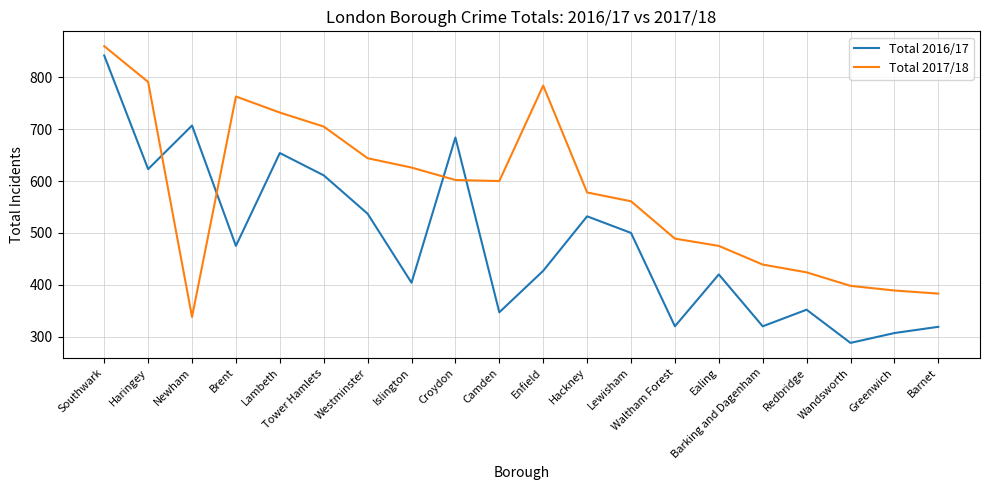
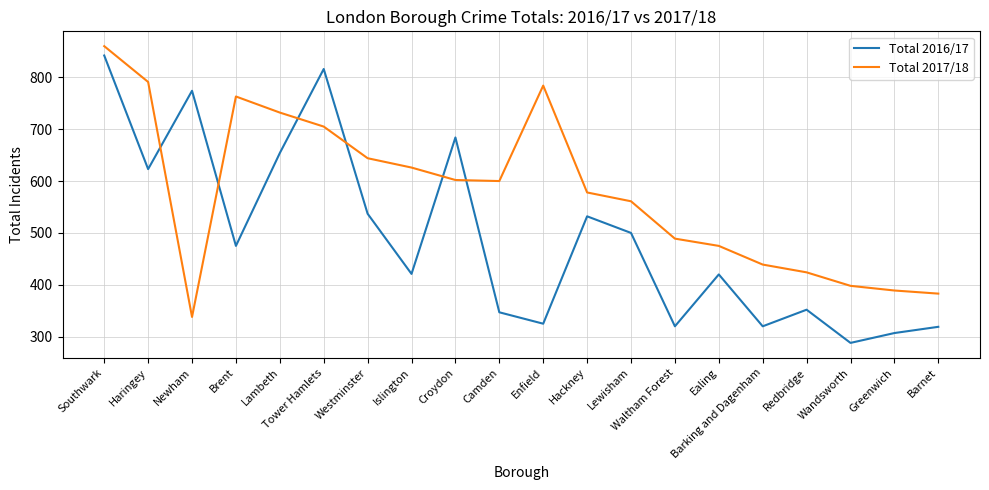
  {
    "Total 2016/17": {
      "Southwark": 840,
      "Haringey": 620,
-     "Newham": 710,
+     "Newham": 770,
      "Brent": 480,
      "Lambeth": 650,
-     "Tower Hamlets": 610,
+     "Tower Hamlets": 820,
      "Westminster": 540,
-     "Islington": 400,
+     "Islington": 420,
      "Croydon": 680,
      "Camden": 350,
-     "Enfield": 430,
+     "Enfield": 330,
      "Hackney": 530,
      "Lewisham": 500,
      "Waltham Forest": 320,
      "Ealing": 420,
      "Barking and Dagenham": 320,
      "Redbridge": 350,
      "Wandsworth": 290,
      "Greenwich": 310,
      "Barnet": 320
    },
    "Total 2017/18": {
      "Southwark": 860,
      "Haringey": 790,
      "Newham": 340,
      "Brent": 760,
      "Lambeth": 730,
      "Tower Hamlets": 710,
      "Westminster": 640,
      "Islington": 630,
      "Croydon": 600,
      "Camden": 600,
      "Enfield": 780,
      "Hackney": 580,
      "Lewisham": 560,
      "Waltham Forest": 490,
      "Ealing": 480,
      "Barking and Dagenham": 440,
      "Redbridge": 420,
      "Wandsworth": 400,
      "Greenwich": 390,
      "Barnet": 380
    }
  }
